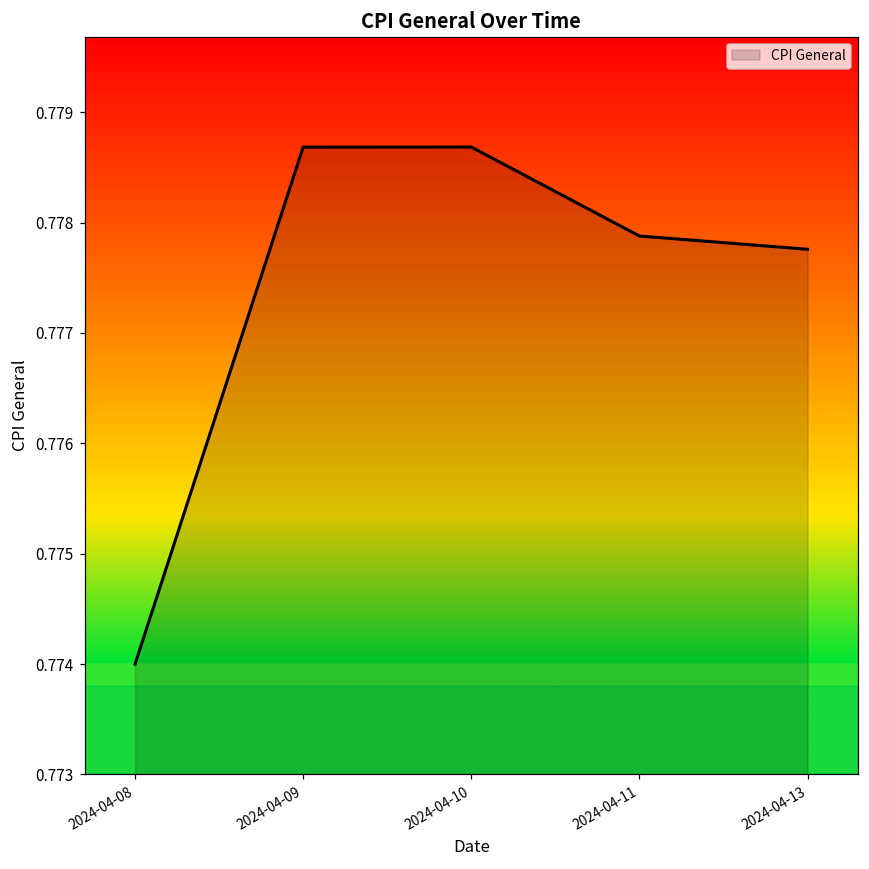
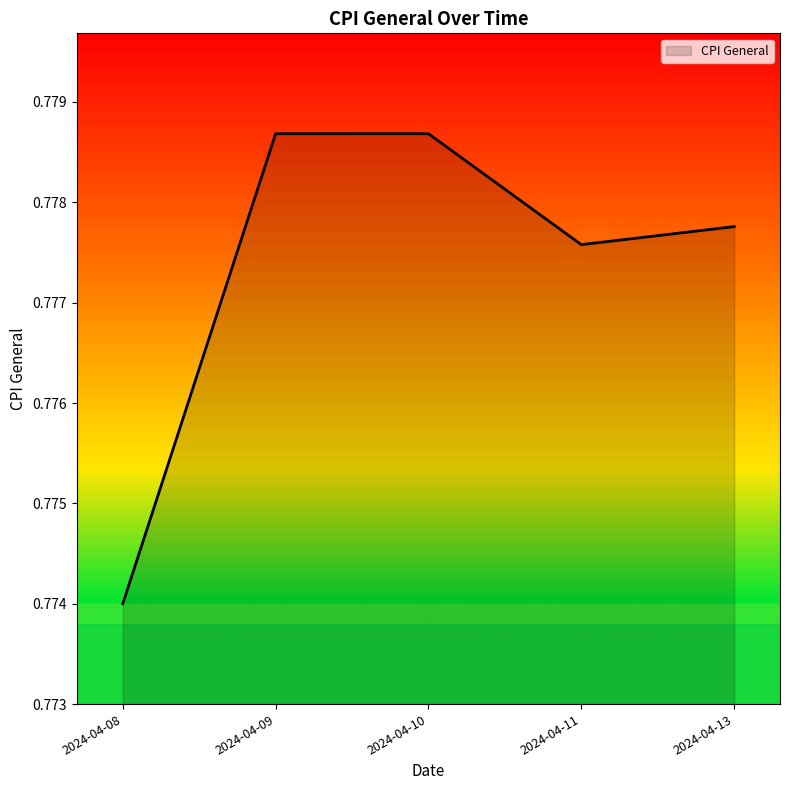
  {
    "2024-04-08": 0.77400,
    "2024-04-09": 0.77868,
    "2024-04-10": 0.77868,
-   "2024-04-11": 0.77788,
+   "2024-04-11": 0.77758,
    "2024-04-13": 0.77776
  }
